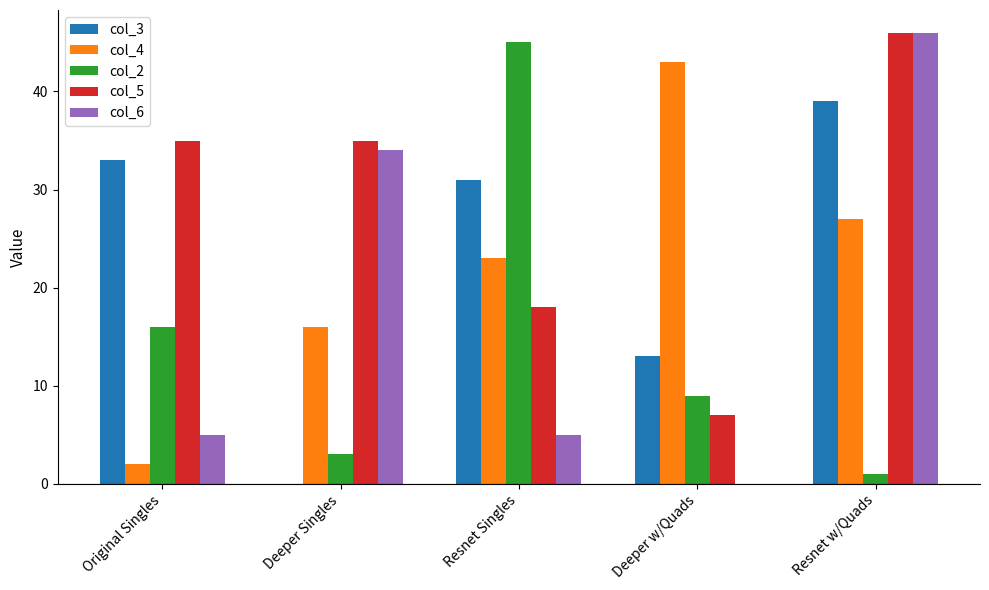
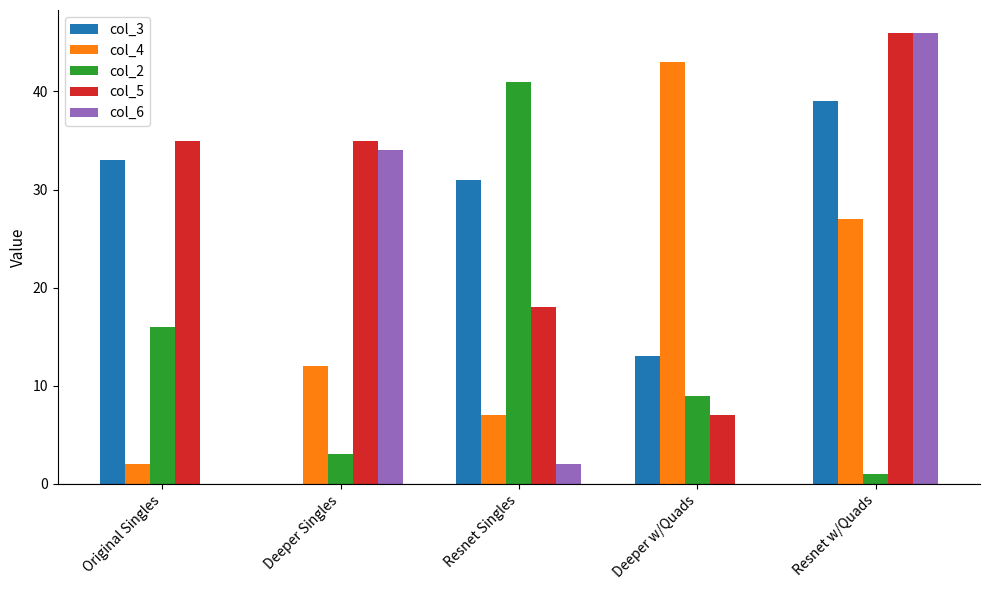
  {
    "col_3": {
      "Original Singles": 33,
      "Deeper Singles": 0,
      "Resnet Singles": 31,
      "Deeper w/Quads": 13,
      "Resnet w/Quads": 39
    },
    "col_4": {
      "Original Singles": 2,
-     "Deeper Singles": 16,
-     "Resnet Singles": 23,
+     "Deeper Singles": 12,
+     "Resnet Singles": 7,
      "Deeper w/Quads": 43,
      "Resnet w/Quads": 27
    },
    "col_2": {
      "Original Singles": 16,
      "Deeper Singles": 3,
-     "Resnet Singles": 45,
+     "Resnet Singles": 41,
      "Deeper w/Quads": 9,
      "Resnet w/Quads": 1
    },
    "col_5": {
      "Original Singles": 35,
      "Deeper Singles": 35,
      "Resnet Singles": 18,
      "Deeper w/Quads": 7,
      "Resnet w/Quads": 46
    },
    "col_6": {
-     "Original Singles": 5,
+     "Original Singles": 0,
      "Deeper Singles": 34,
-     "Resnet Singles": 5,
+     "Resnet Singles": 2,
      "Deeper w/Quads": 0,
      "Resnet w/Quads": 46
    }
  }
